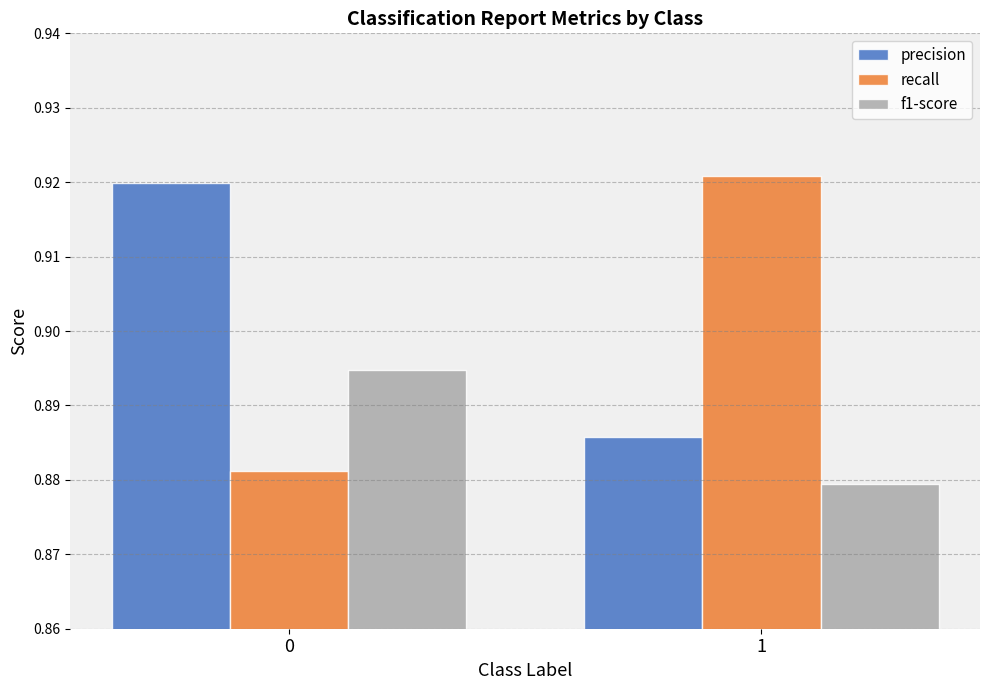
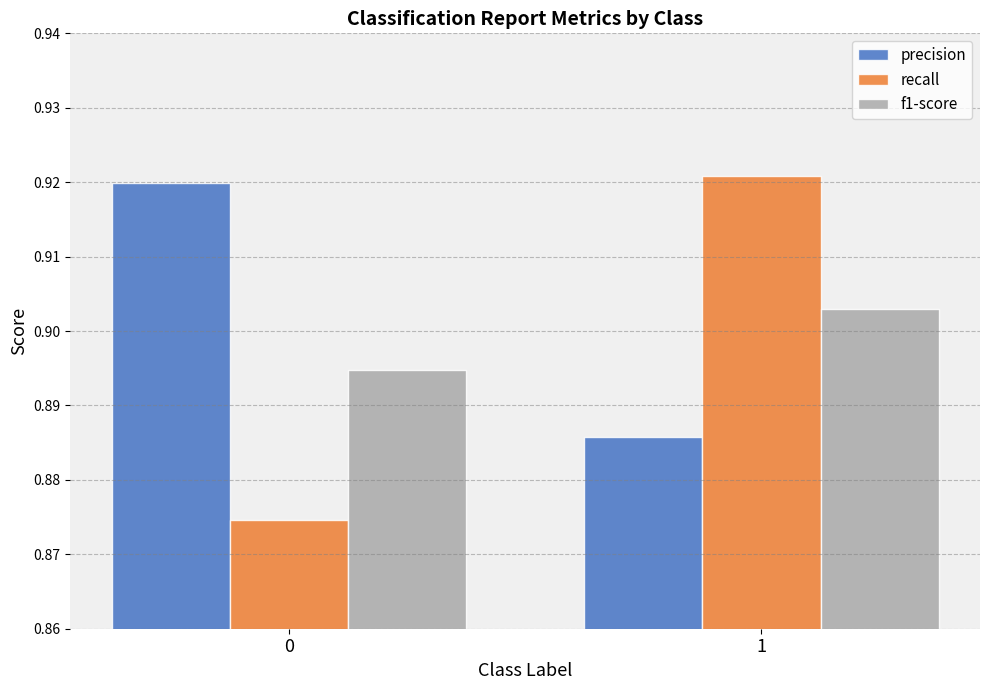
  {
    "precision": {
      "0": 0.920,
      "1": 0.886
    },
    "recall": {
-     "0": 0.881,
+     "0": 0.875,
      "1": 0.921
    },
    "f1-score": {
      "0": 0.895,
-     "1": 0.880
+     "1": 0.903
    }
  }
